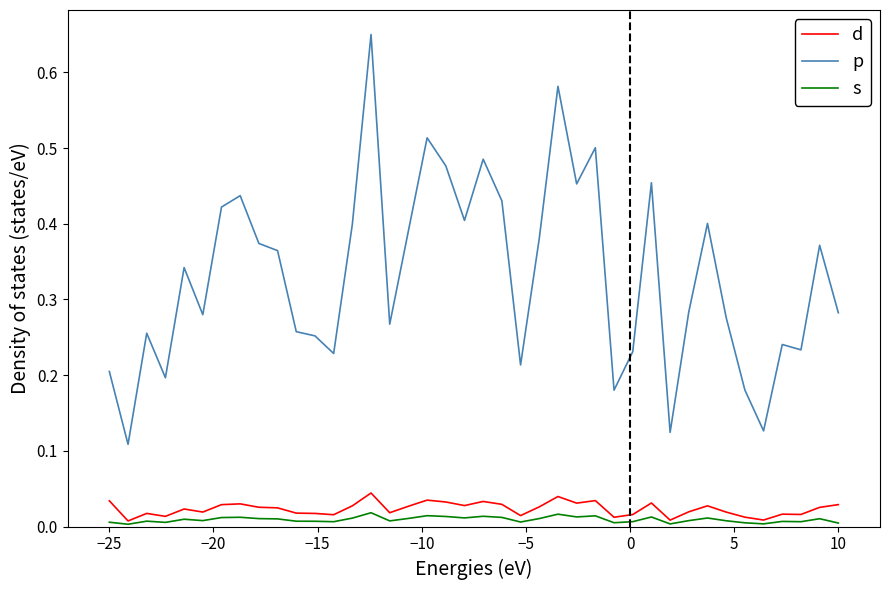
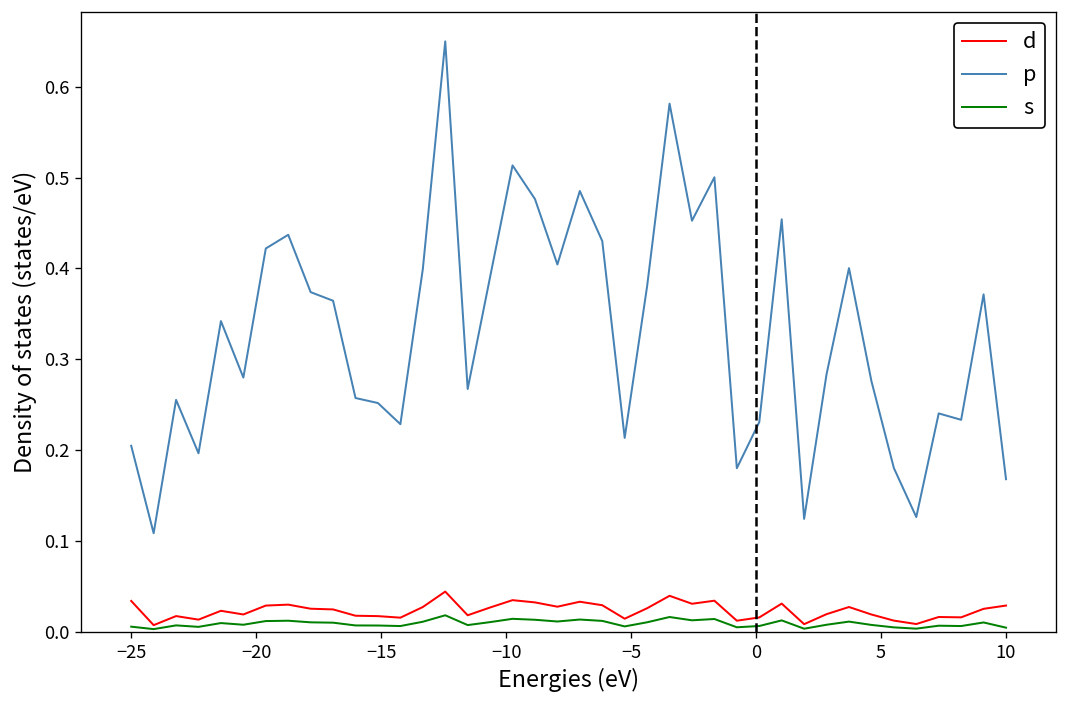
  {
    "d": {
      "−25": 0.03,
      "10": 0.03
    },
    "p": {
      "−25": 0.20,
-     "10": 0.28
+     "10": 0.17
    },
    "s": {
      "−25": 0.01,
      "10": 0.00
    }
  }
